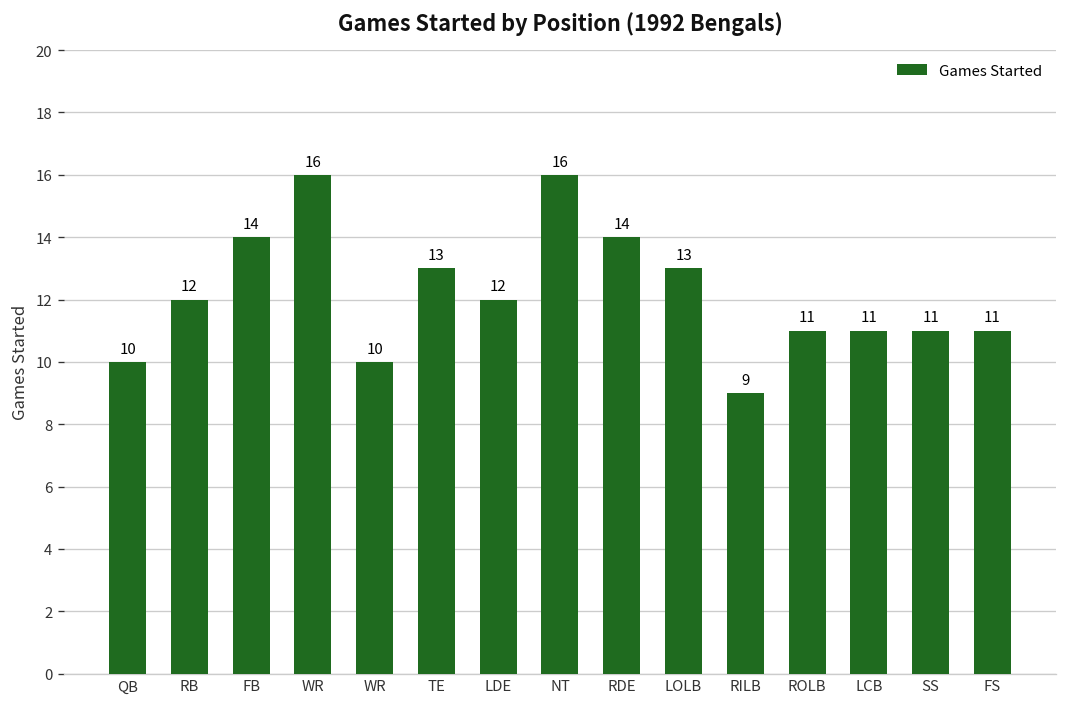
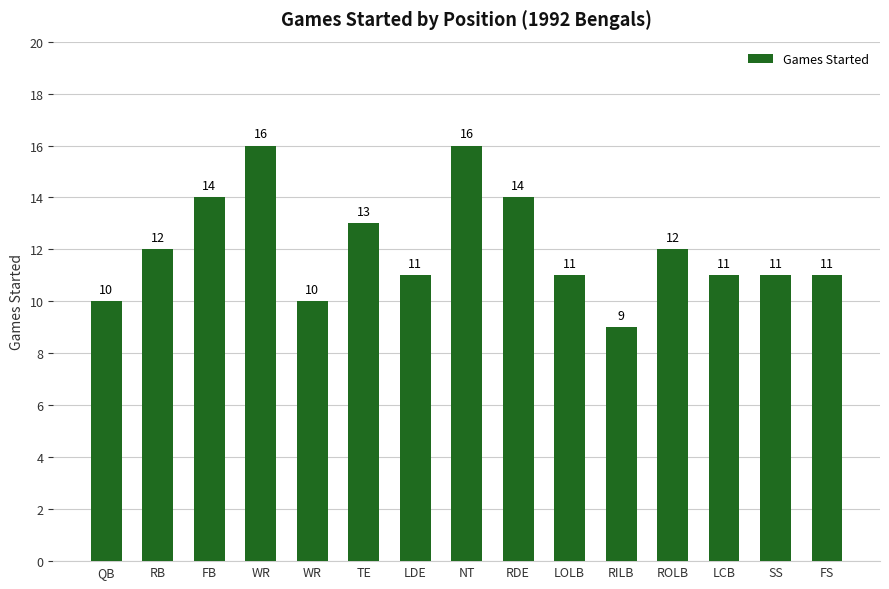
  {
    "QB": 10,
    "RB": 12,
    "FB": 14,
    "TE": 13,
-   "LDE": 12,
+   "LDE": 11,
    "NT": 16,
    "RDE": 14,
-   "LOLB": 13,
+   "LOLB": 11,
    "RILB": 9,
-   "ROLB": 11,
+   "ROLB": 12,
    "LCB": 11,
    "SS": 11,
    "FS": 11
  }
